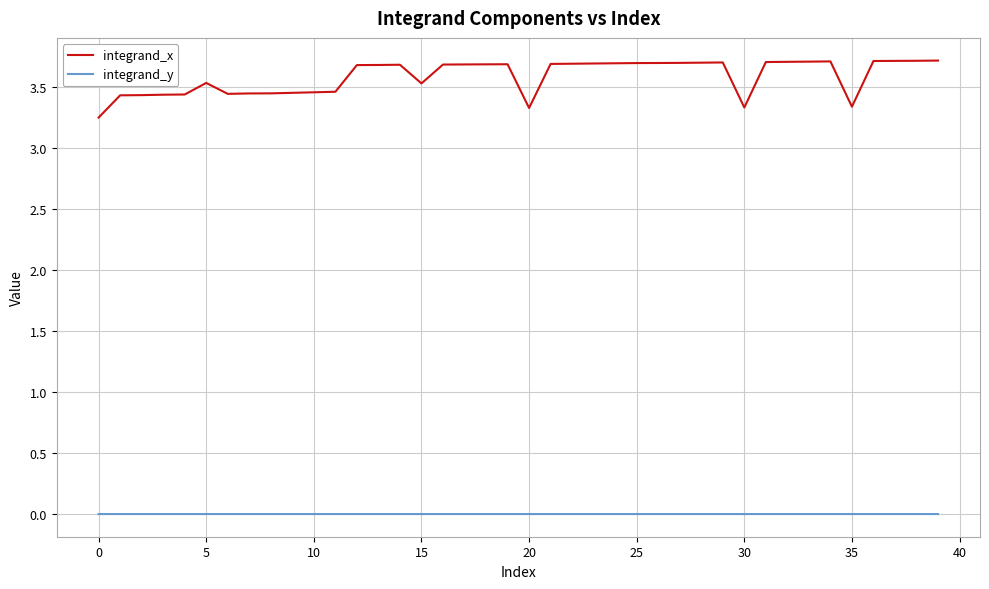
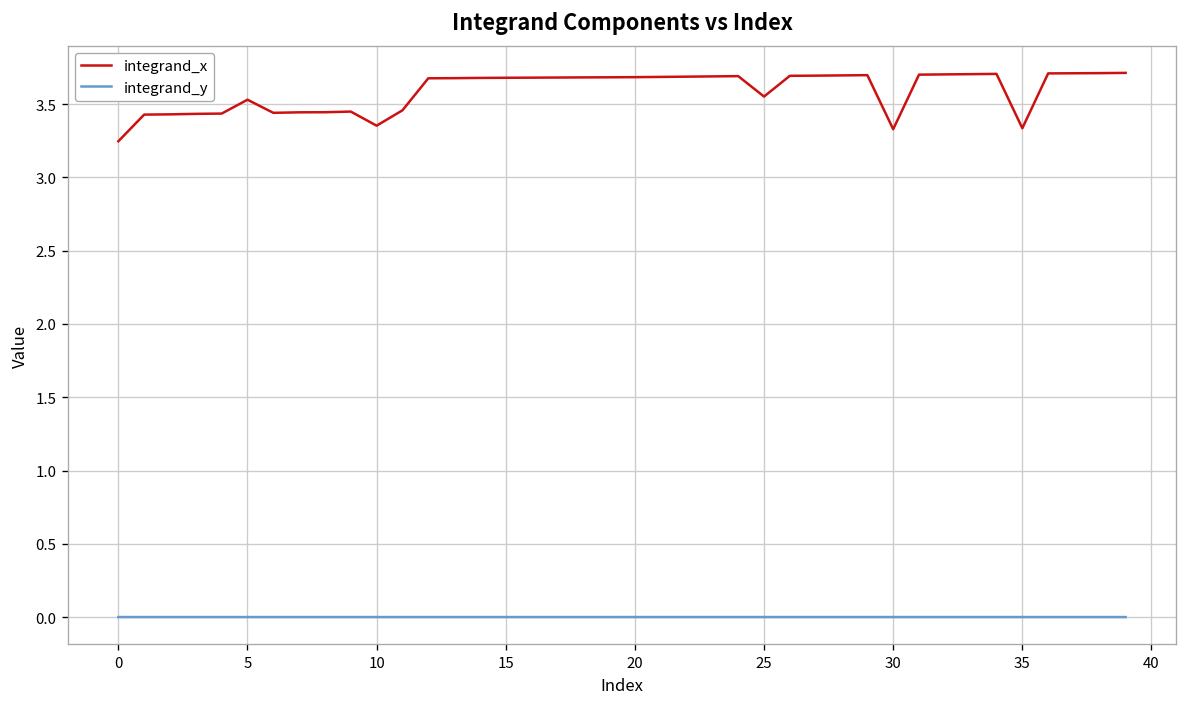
  {
    "integrand_x": {
      "0": 3.25,
      "5": 3.53,
-     "10": 3.45,
-     "15": 3.53,
-     "20": 3.33,
-     "25": 3.69,
+     "10": 3.35,
+     "15": 3.68,
+     "20": 3.68,
+     "25": 3.55,
      "30": 3.33,
      "35": 3.34
    },
    "integrand_y": {
      "0": 0.00,
      "5": 0.00,
      "10": 0.00,
      "15": 0.00,
      "20": 0.00,
      "25": 0.00,
      "30": 0.00,
      "35": 0.00
    }
  }
